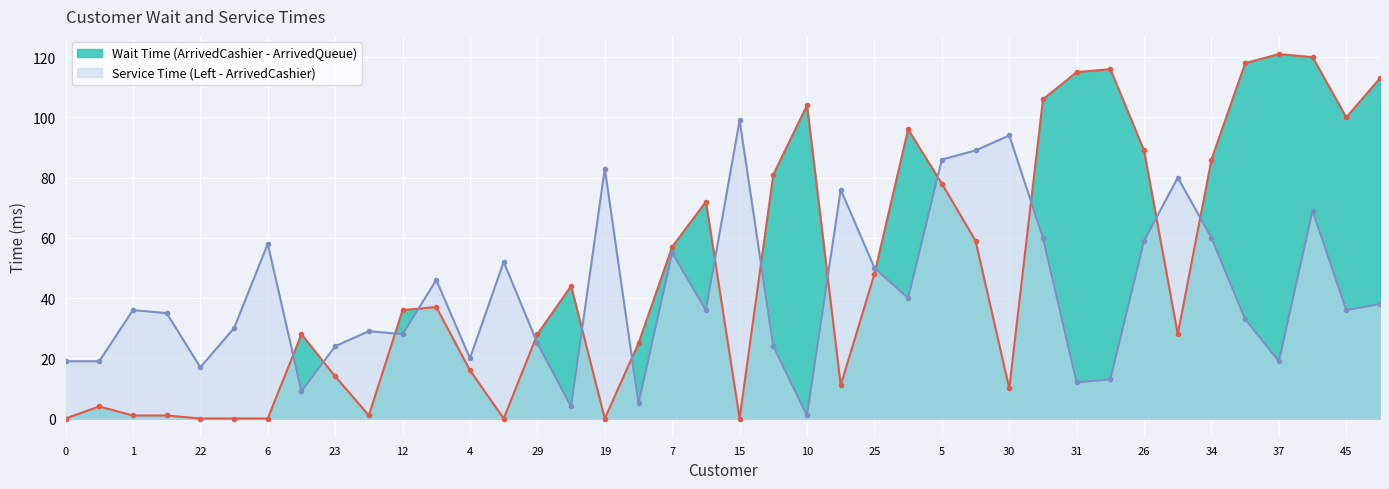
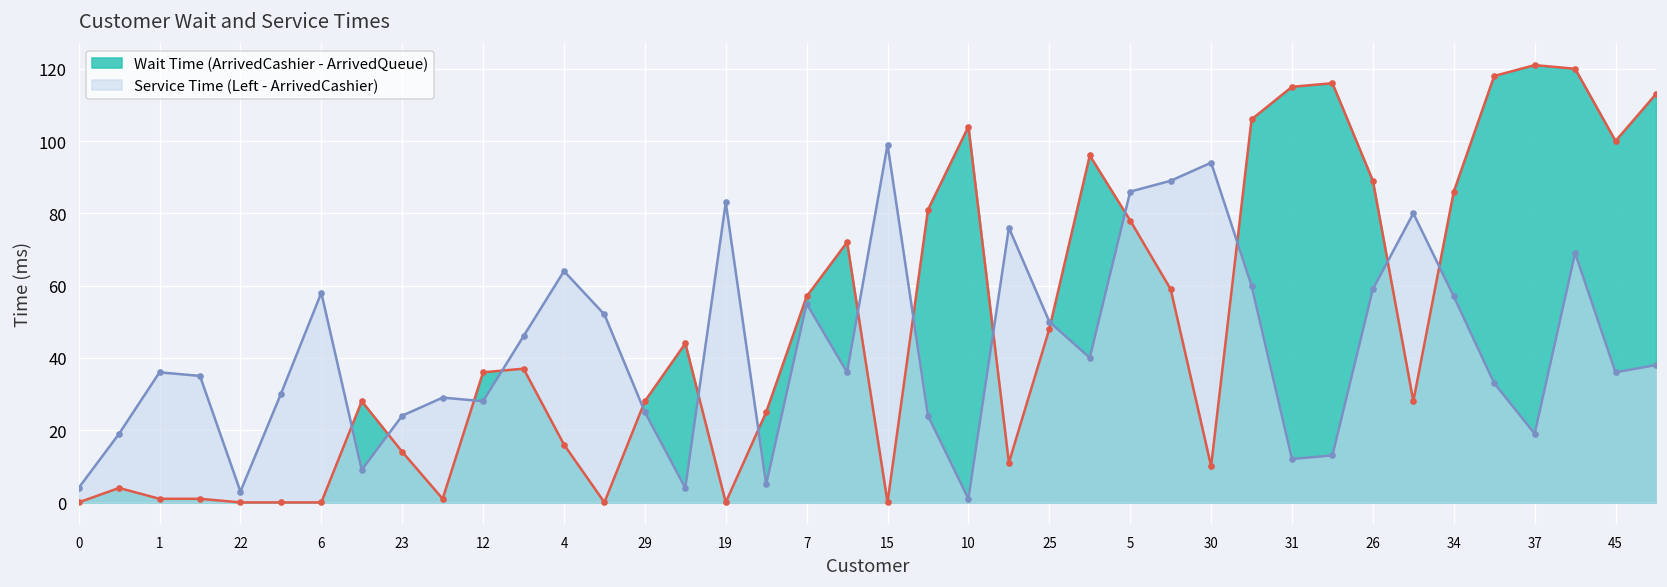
  {
    "Wait Time (ArrivedCashier - ArrivedQueue)": {
      "0": 0,
      "22": 0,
      "6": 0,
      "12": 36,
      "4": 16,
      "10": 104,
      "30": 10,
      "26": 89,
      "34": 86,
      "45": 100
    },
    "Service Time (Left - ArrivedCashier)": {
-     "0": 19,
-     "22": 17,
+     "0": 4,
+     "22": 3,
      "6": 58,
      "12": 28,
-     "4": 20,
+     "4": 64,
      "10": 1,
      "30": 94,
      "26": 59,
-     "34": 60,
+     "34": 57,
      "45": 36
    }
  }
